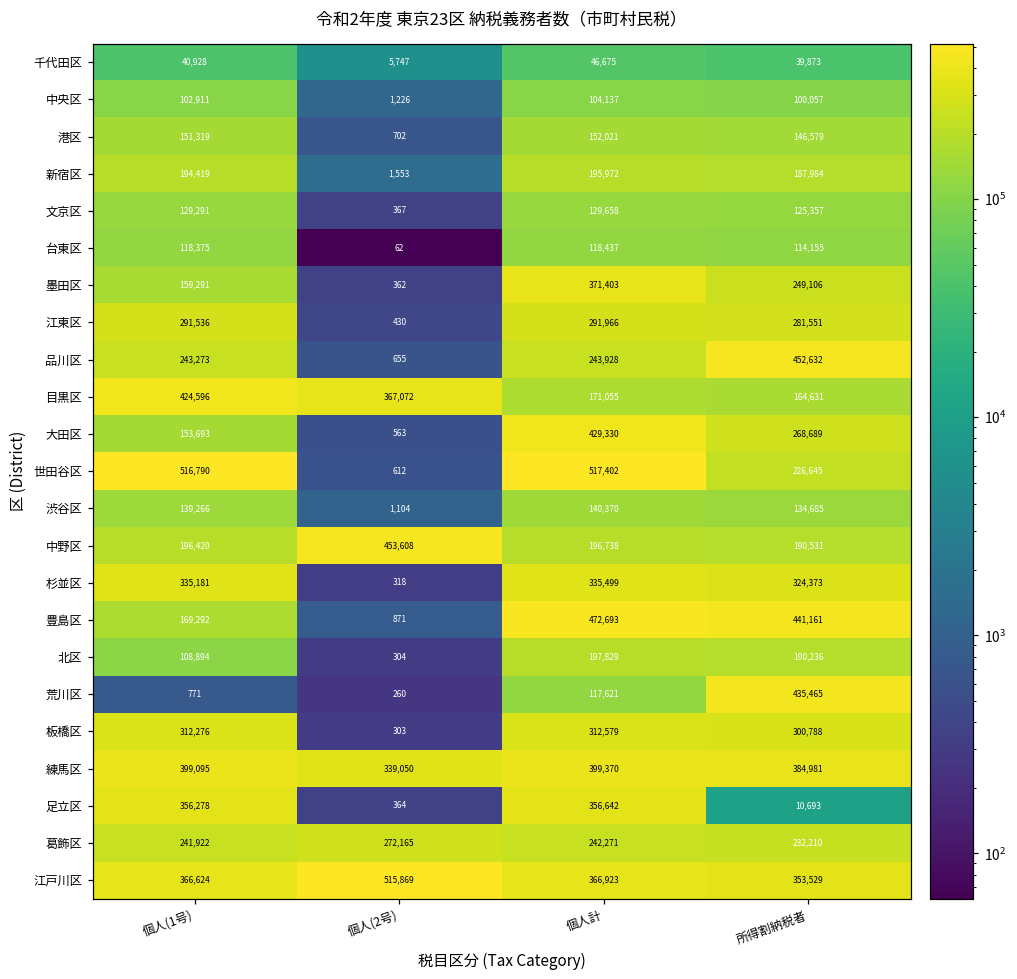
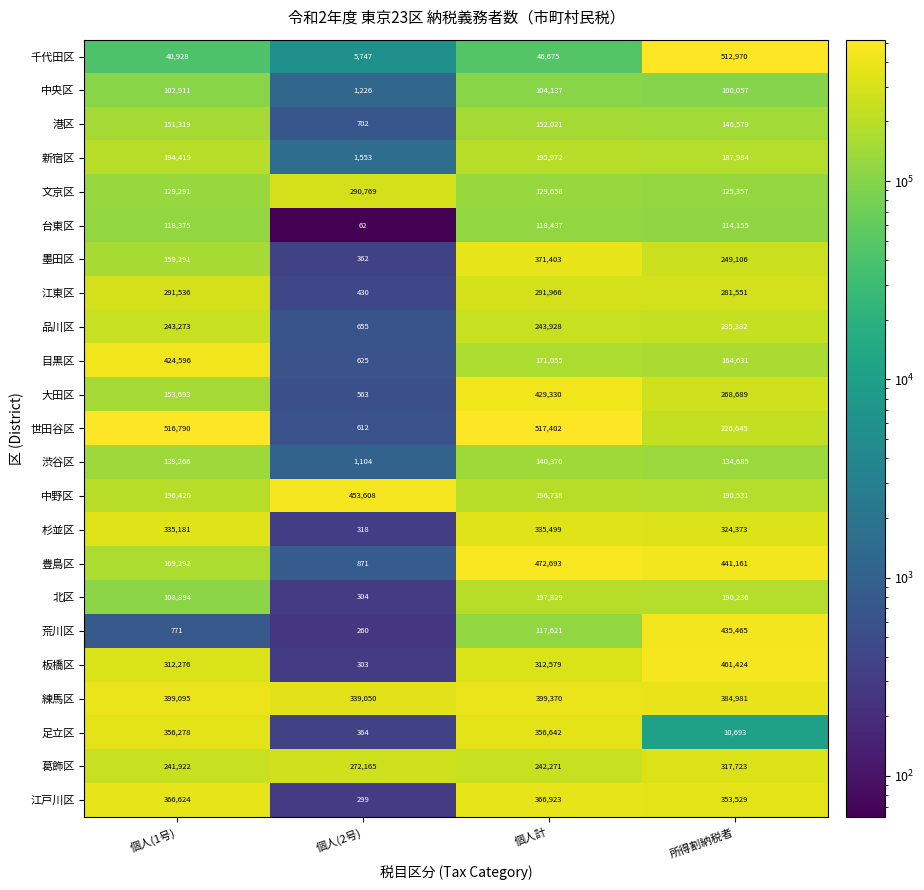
  {
    "千代田区": {
      "個人(1号)": "40,928",
      "個人(2号)": "5,747",
      "個人計": "46,675",
-     "所得割納税者": "39,873"
+     "所得割納税者": "512,970"
    },
    "中央区": {
      "個人(1号)": "102,911",
      "個人(2号)": "1,226",
      "個人計": "104,137",
      "所得割納税者": "100,057"
    },
    "港区": {
      "個人(1号)": "151,319",
      "個人(2号)": "702",
      "個人計": "152,021",
      "所得割納税者": "146,579"
    },
    "新宿区": {
      "個人(1号)": "194,419",
      "個人(2号)": "1,553",
      "個人計": "195,972",
      "所得割納税者": "187,984"
    },
    "文京区": {
      "個人(1号)": "129,291",
-     "個人(2号)": "367",
+     "個人(2号)": "290,769",
      "個人計": "129,658",
      "所得割納税者": "125,357"
    },
    "台東区": {
      "個人(1号)": "118,375",
      "個人(2号)": "62",
      "個人計": "118,437",
      "所得割納税者": "114,155"
    },
    "墨田区": {
      "個人(1号)": "159,291",
      "個人(2号)": "362",
      "個人計": "371,403",
      "所得割納税者": "249,106"
    },
    "江東区": {
      "個人(1号)": "291,536",
      "個人(2号)": "430",
      "個人計": "291,966",
      "所得割納税者": "281,551"
    },
    "品川区": {
      "個人(1号)": "243,273",
      "個人(2号)": "655",
      "個人計": "243,928",
-     "所得割納税者": "452,632"
+     "所得割納税者": "235,382"
    },
    "目黒区": {
      "個人(1号)": "424,596",
-     "個人(2号)": "367,072",
+     "個人(2号)": "625",
      "個人計": "171,055",
      "所得割納税者": "164,631"
    },
    "大田区": {
      "個人(1号)": "153,693",
      "個人(2号)": "563",
      "個人計": "429,330",
      "所得割納税者": "268,689"
    },
    "世田谷区": {
      "個人(1号)": "516,790",
      "個人(2号)": "612",
      "個人計": "517,402",
      "所得割納税者": "226,645"
    },
    "渋谷区": {
      "個人(1号)": "139,266",
      "個人(2号)": "1,104",
      "個人計": "140,370",
      "所得割納税者": "134,685"
    },
    "中野区": {
      "個人(1号)": "196,420",
      "個人(2号)": "453,608",
      "個人計": "196,738",
      "所得割納税者": "190,531"
    },
    "杉並区": {
      "個人(1号)": "335,181",
      "個人(2号)": "318",
      "個人計": "335,499",
      "所得割納税者": "324,373"
    },
    "豊島区": {
      "個人(1号)": "169,292",
      "個人(2号)": "871",
      "個人計": "472,693",
      "所得割納税者": "441,161"
    },
    "北区": {
      "個人(1号)": "108,894",
      "個人(2号)": "304",
      "個人計": "197,829",
      "所得割納税者": "190,236"
    },
    "荒川区": {
      "個人(1号)": "771",
      "個人(2号)": "260",
      "個人計": "117,621",
      "所得割納税者": "435,465"
    },
    "板橋区": {
      "個人(1号)": "312,276",
      "個人(2号)": "303",
      "個人計": "312,579",
-     "所得割納税者": "300,788"
+     "所得割納税者": "461,424"
    },
    "練馬区": {
      "個人(1号)": "399,095",
      "個人(2号)": "339,050",
      "個人計": "399,370",
      "所得割納税者": "384,981"
    },
    "足立区": {
      "個人(1号)": "356,278",
      "個人(2号)": "364",
      "個人計": "356,642",
      "所得割納税者": "10,693"
    },
    "葛飾区": {
      "個人(1号)": "241,922",
      "個人(2号)": "272,165",
      "個人計": "242,271",
-     "所得割納税者": "232,210"
+     "所得割納税者": "317,723"
    },
    "江戸川区": {
      "個人(1号)": "366,624",
-     "個人(2号)": "515,869",
+     "個人(2号)": "299",
      "個人計": "366,923",
      "所得割納税者": "353,529"
    }
  }
